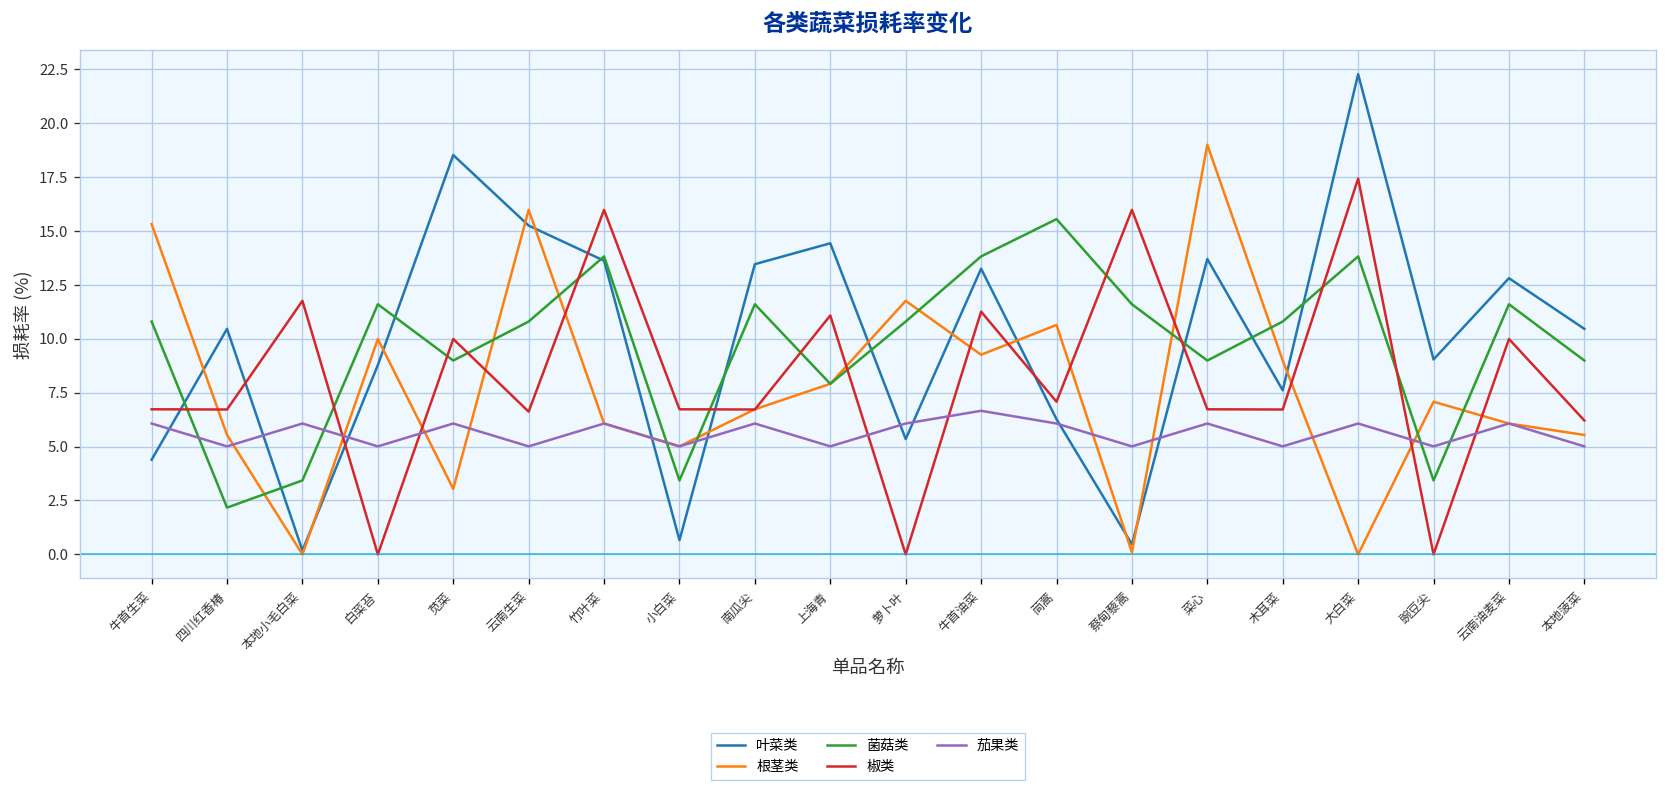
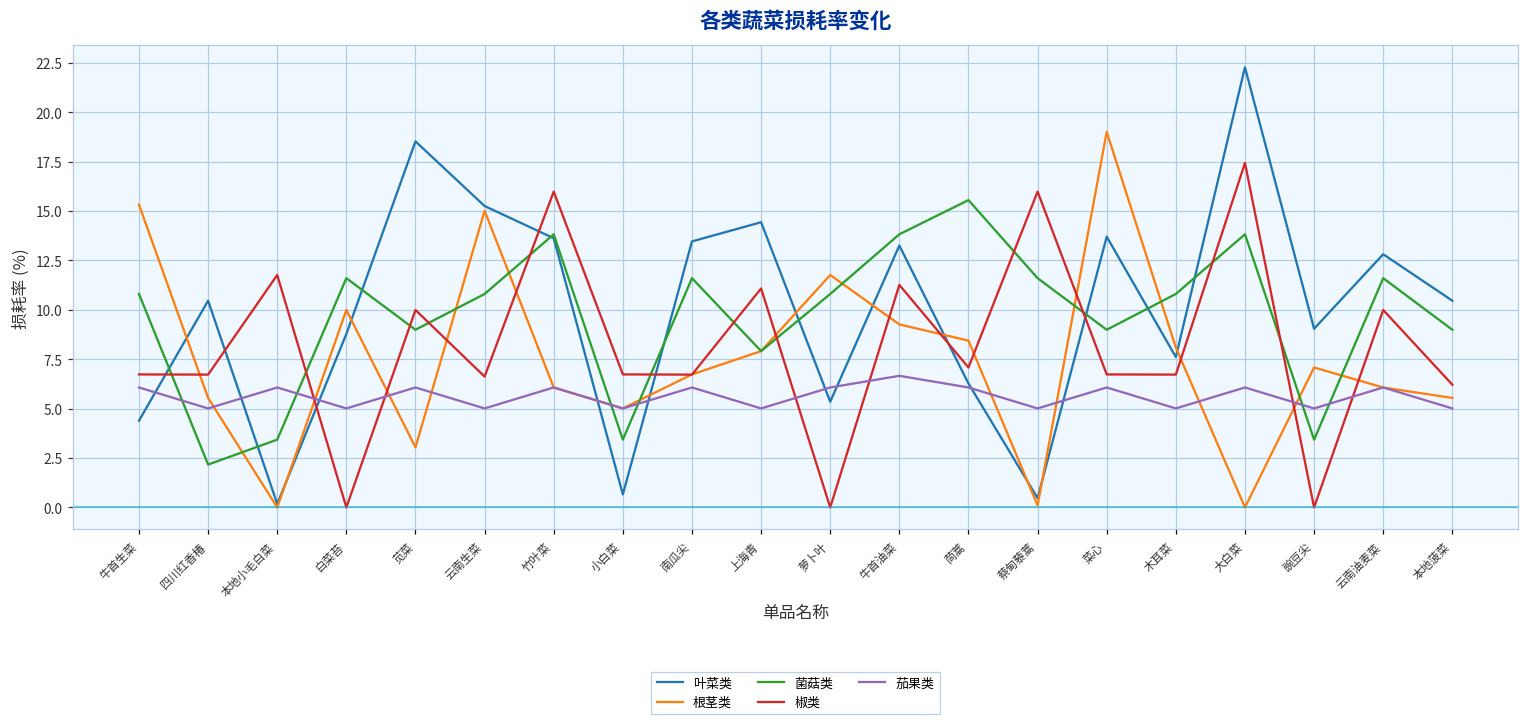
  {
    "叶菜类": {
      "牛首生菜": 4.4,
      "四川红香椿": 10.5,
      "本地小毛白菜": 0.2,
      "白菜苔": 8.8,
      "苋菜": 18.5,
      "云南生菜": 15.3,
      "竹叶菜": 13.6,
      "小白菜": 0.7,
      "南瓜尖": 13.5,
      "上海青": 14.4,
      "萝卜叶": 5.4,
      "牛首油菜": 13.3,
      "茼蒿": 6.3,
      "蔡甸藜蒿": 0.5,
      "菜心": 13.7,
      "木耳菜": 7.6,
      "大白菜": 22.3,
      "豌豆尖": 9.0,
      "云南油麦菜": 12.8,
      "本地菠菜": 10.5
    },
    "根茎类": {
      "牛首生菜": 15.3,
      "四川红香椿": 5.5,
      "本地小毛白菜": 0.0,
      "白菜苔": 10.0,
      "苋菜": 3.0,
-     "云南生菜": 16.0,
+     "云南生菜": 15.0,
      "萝卜叶": 11.8,
      "牛首油菜": 9.3,
-     "茼蒿": 10.6,
+     "茼蒿": 8.4,
      "蔡甸藜蒿": 0.1,
      "菜心": 19.0,
-     "木耳菜": 9.0,
+     "木耳菜": 8.1,
      "大白菜": 0.0,
      "豌豆尖": 7.1,
      "本地菠菜": 5.5
    },
    "菌菇类": {
      "牛首生菜": 10.8,
      "四川红香椿": 2.2,
      "本地小毛白菜": 3.4,
      "白菜苔": 11.6,
      "苋菜": 9.0,
      "云南生菜": 10.8,
      "竹叶菜": 13.8,
      "小白菜": 3.4,
      "南瓜尖": 11.6,
      "萝卜叶": 10.8,
      "牛首油菜": 13.8,
      "茼蒿": 15.6,
      "蔡甸藜蒿": 11.6,
      "菜心": 9.0,
      "木耳菜": 10.8,
      "大白菜": 13.8,
      "豌豆尖": 3.4,
      "云南油麦菜": 11.6,
      "本地菠菜": 9.0
    },
    "椒类": {
      "牛首生菜": 6.7,
      "四川红香椿": 6.7,
      "本地小毛白菜": 11.8,
      "白菜苔": 0.0,
      "苋菜": 10.0,
      "云南生菜": 6.6,
      "竹叶菜": 16.0,
      "小白菜": 6.7,
      "上海青": 11.1,
      "萝卜叶": 0.0,
      "牛首油菜": 11.3,
      "茼蒿": 7.1,
      "蔡甸藜蒿": 16.0,
      "菜心": 6.7,
      "木耳菜": 6.7,
      "大白菜": 17.4,
      "豌豆尖": 0.0,
      "云南油麦菜": 10.0,
      "本地菠菜": 6.2
    },
    "茄果类": {
      "牛首生菜": 6.1,
      "四川红香椿": 5.0,
      "本地小毛白菜": 6.1,
      "白菜苔": 5.0,
      "苋菜": 6.1,
      "云南生菜": 5.0,
      "南瓜尖": 6.1,
      "上海青": 5.0,
      "萝卜叶": 6.1,
      "牛首油菜": 6.7,
      "茼蒿": 6.1,
      "蔡甸藜蒿": 5.0,
      "菜心": 6.1,
      "木耳菜": 5.0,
      "大白菜": 6.1,
      "豌豆尖": 5.0,
      "本地菠菜": 5.0
    }
  }
